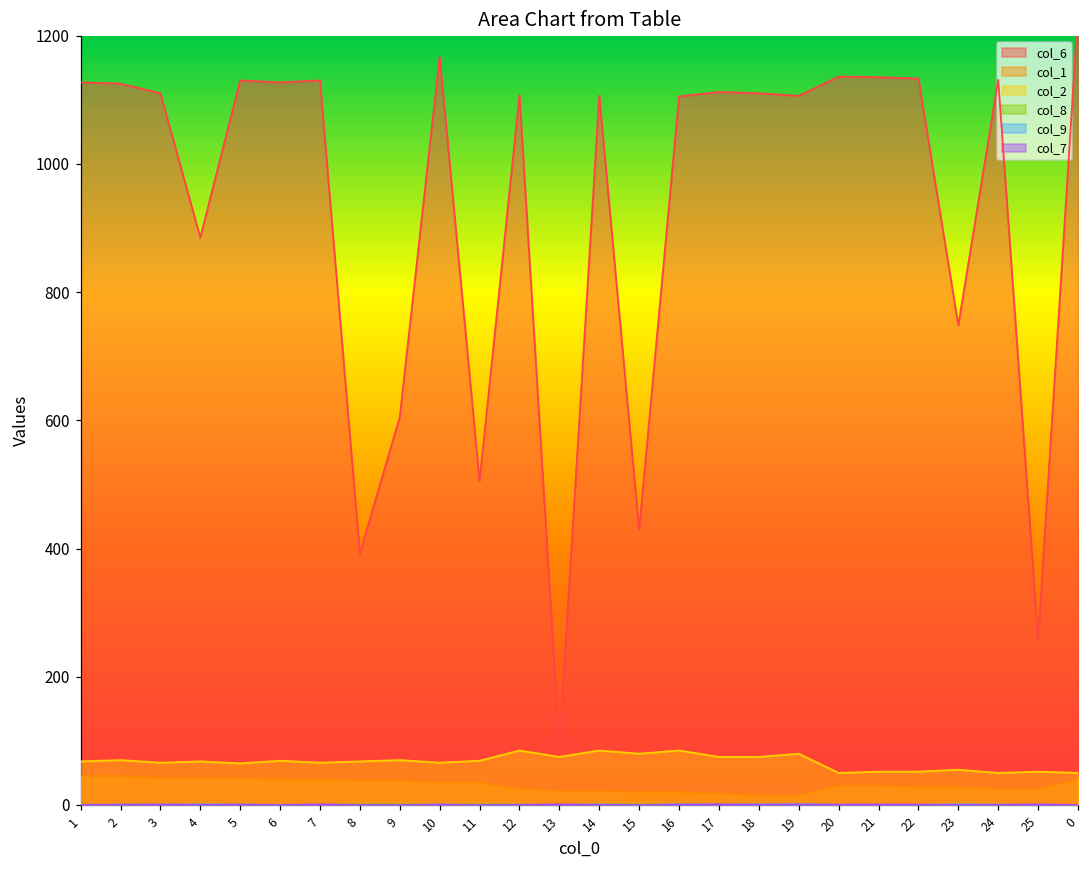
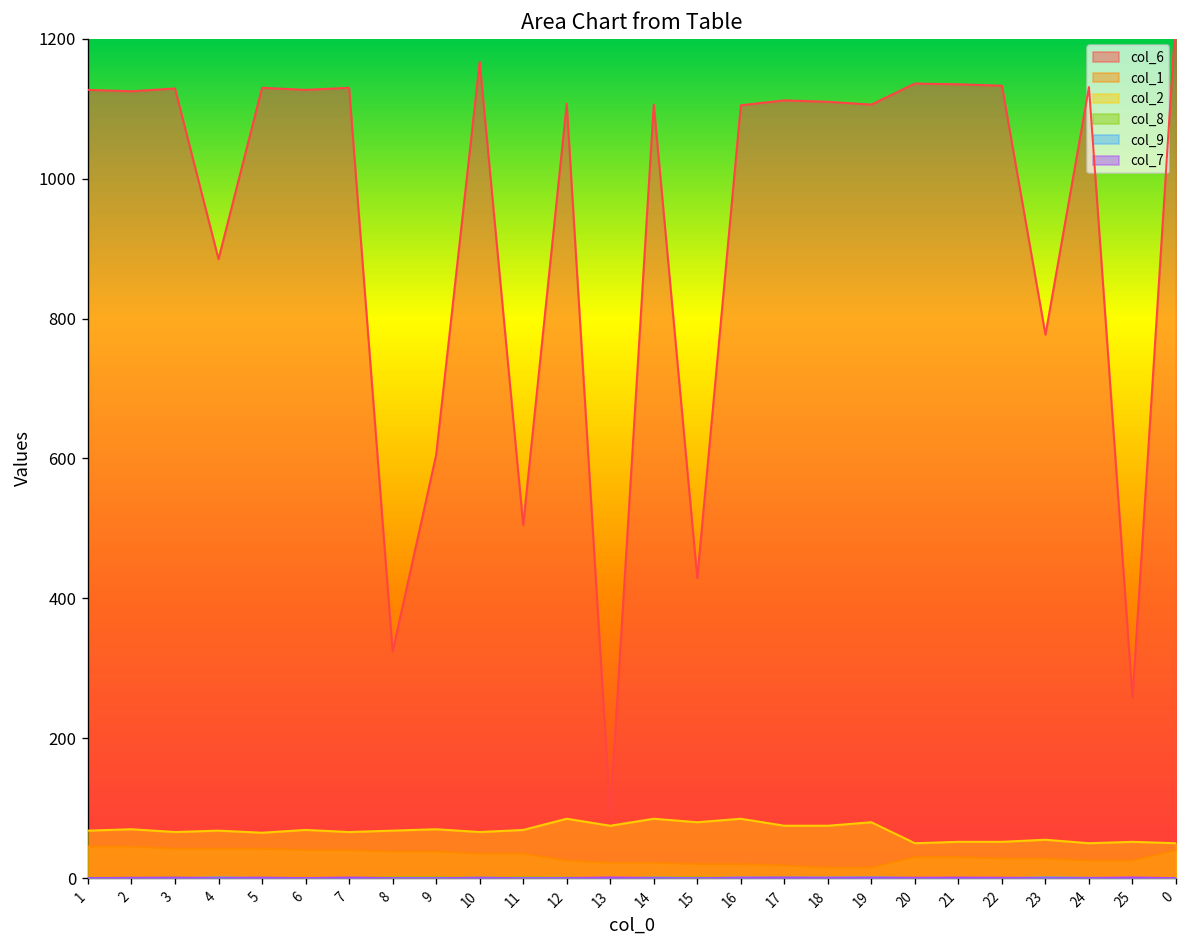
  {
    "col_6": {
      "1": 1130,
      "2": 1130,
-     "3": 1110,
+     "3": 1130,
      "4": 890,
      "5": 1130,
      "6": 1130,
      "7": 1130,
-     "8": 390,
+     "8": 320,
      "9": 610,
      "10": 1170,
      "11": 510,
      "12": 1110,
      "13": 90,
      "14": 1110,
      "15": 430,
      "16": 1110,
      "17": 1110,
      "18": 1110,
      "19": 1110,
      "20": 1140,
      "21": 1140,
      "22": 1130,
-     "23": 750,
+     "23": 780,
      "25": 260
    }
  }
